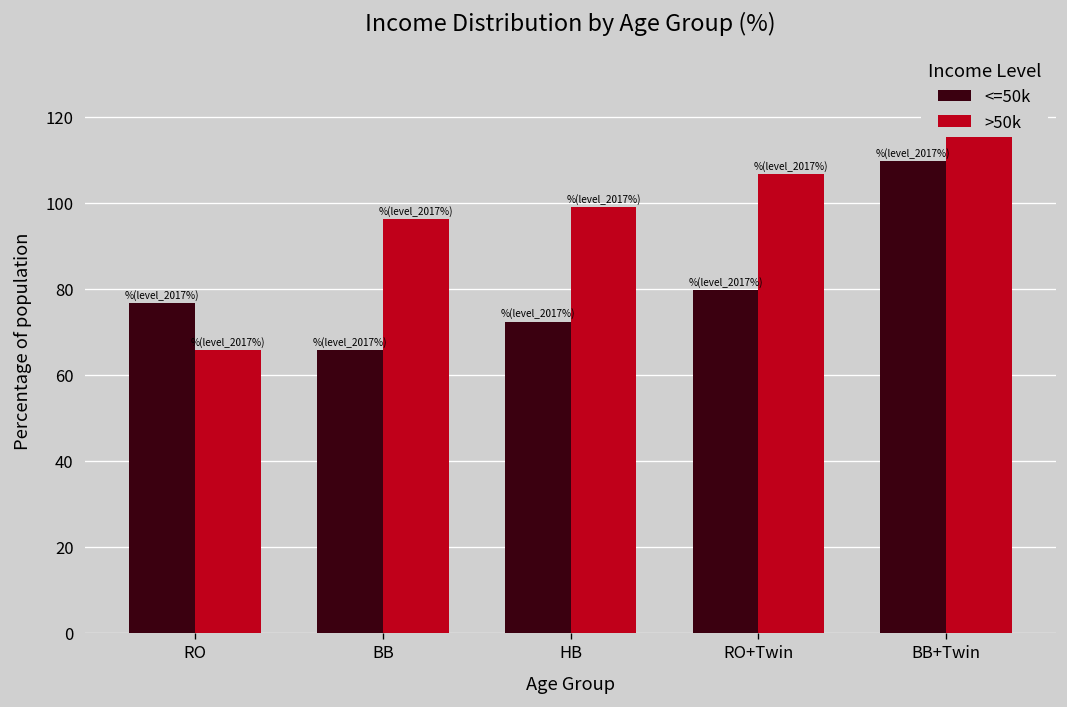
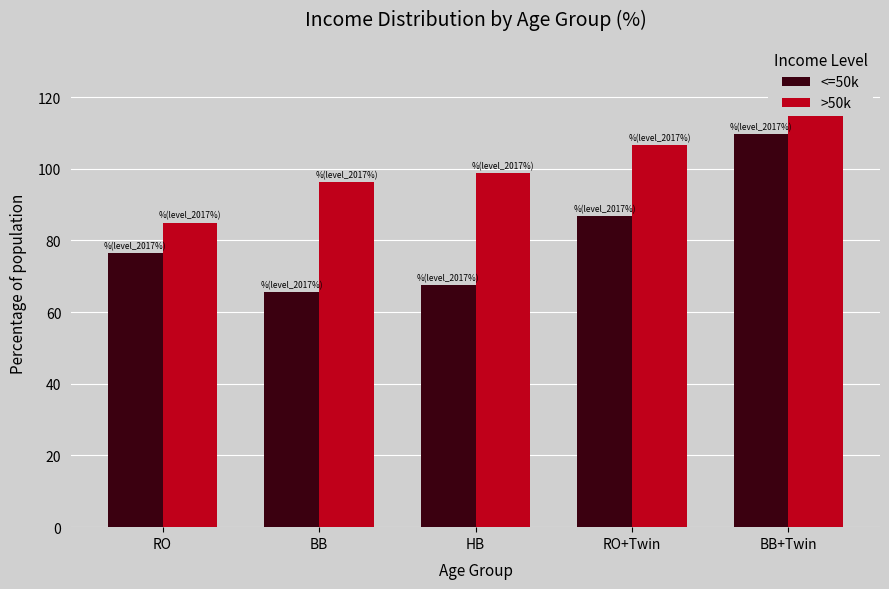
  {
    "<=50k": {
-     "HB": 72,
-     "RO+Twin": 80
+     "HB": 68,
+     "RO+Twin": 87
    },
    ">50k": {
-     "RO": 66
+     "RO": 85
    }
  }
